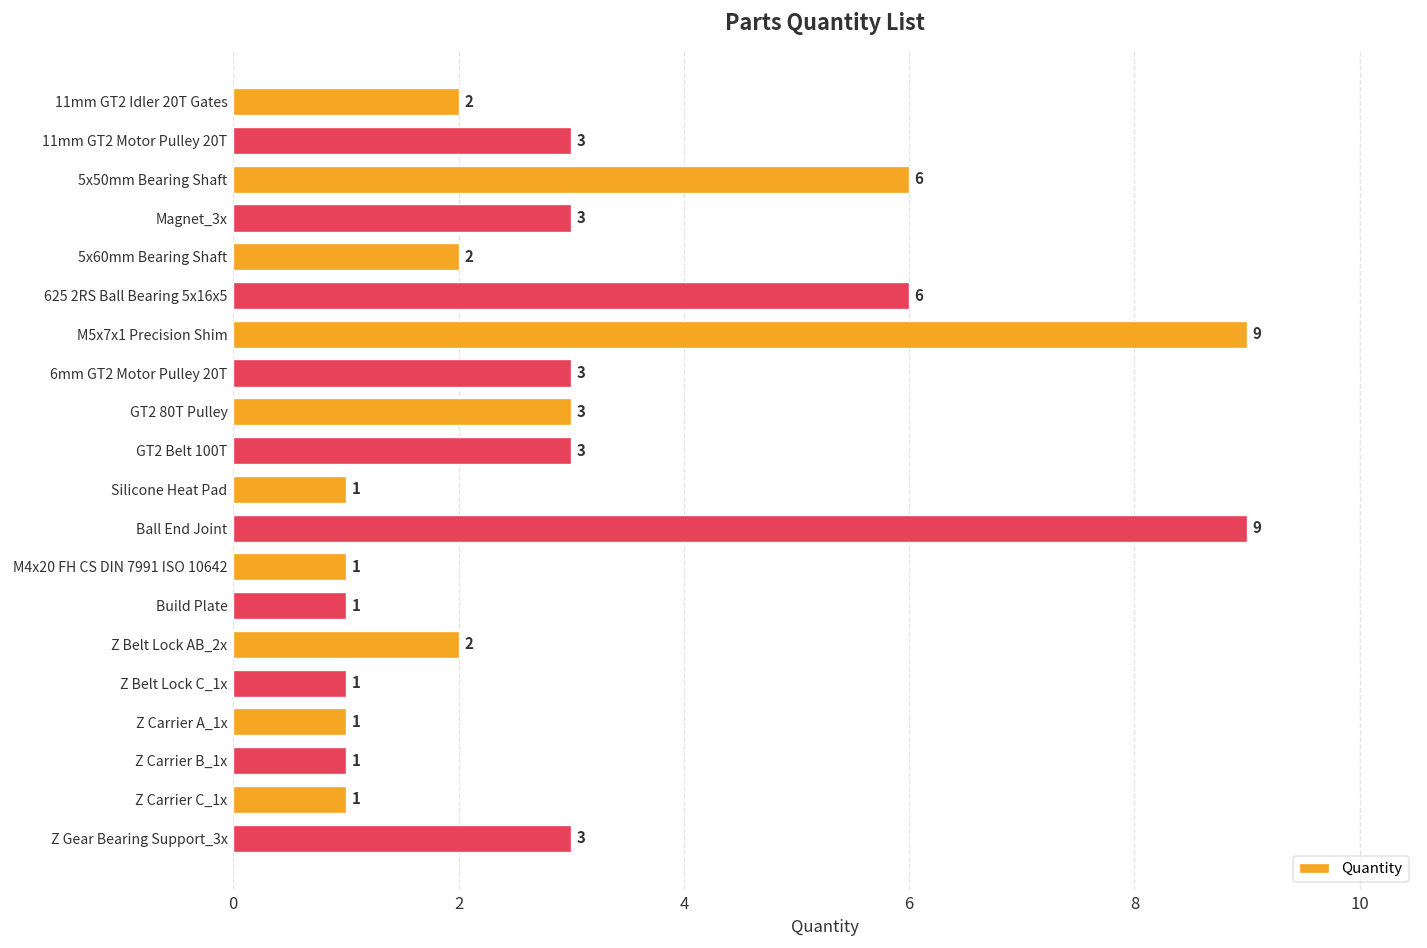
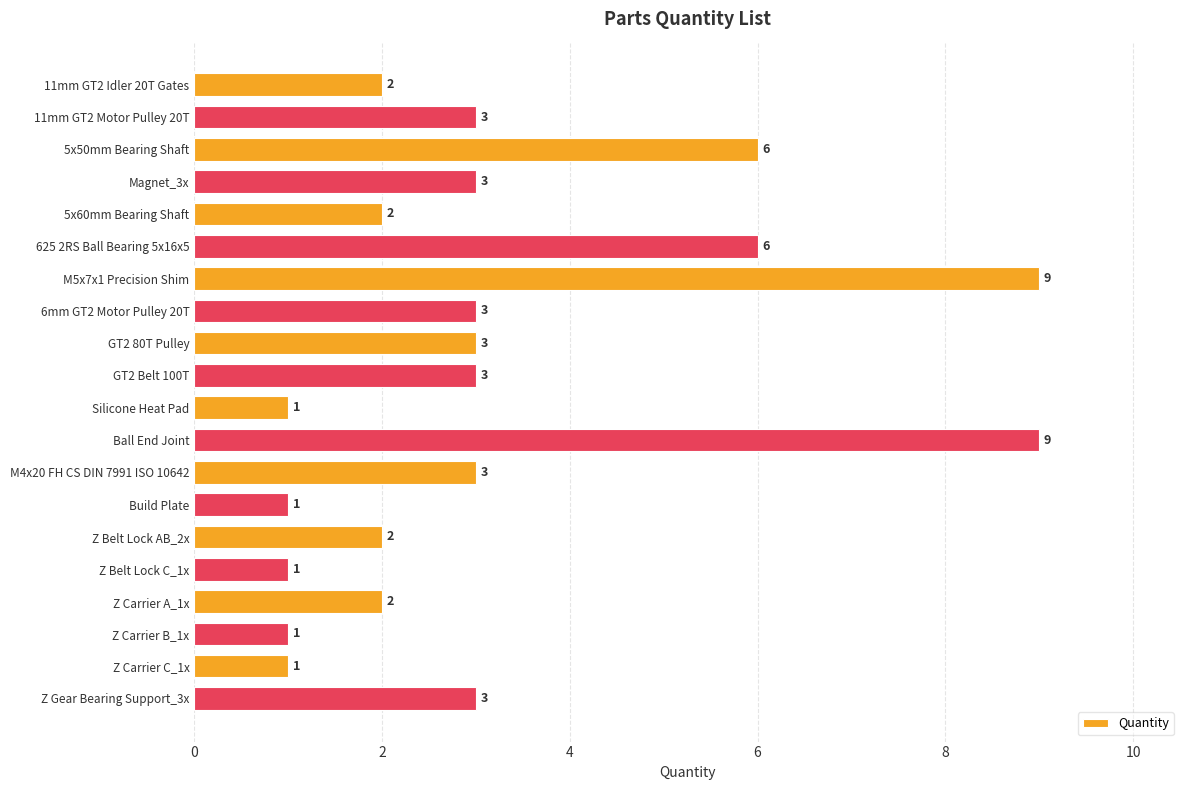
  {
    "11mm GT2 Idler 20T Gates": 2,
    "11mm GT2 Motor Pulley 20T": 3,
    "5x50mm Bearing Shaft": 6,
    "Magnet_3x": 3,
    "5x60mm Bearing Shaft": 2,
    "625 2RS Ball Bearing 5x16x5": 6,
    "M5x7x1 Precision Shim": 9,
    "6mm GT2 Motor Pulley 20T": 3,
    "GT2 80T Pulley": 3,
    "GT2 Belt 100T": 3,
    "Silicone Heat Pad": 1,
    "Ball End Joint": 9,
-   "M4x20 FH CS DIN 7991 ISO 10642": 1,
+   "M4x20 FH CS DIN 7991 ISO 10642": 3,
    "Build Plate": 1,
    "Z Belt Lock AB_2x": 2,
    "Z Belt Lock C_1x": 1,
-   "Z Carrier A_1x": 1,
+   "Z Carrier A_1x": 2,
    "Z Carrier B_1x": 1,
    "Z Carrier C_1x": 1,
    "Z Gear Bearing Support_3x": 3
  }
